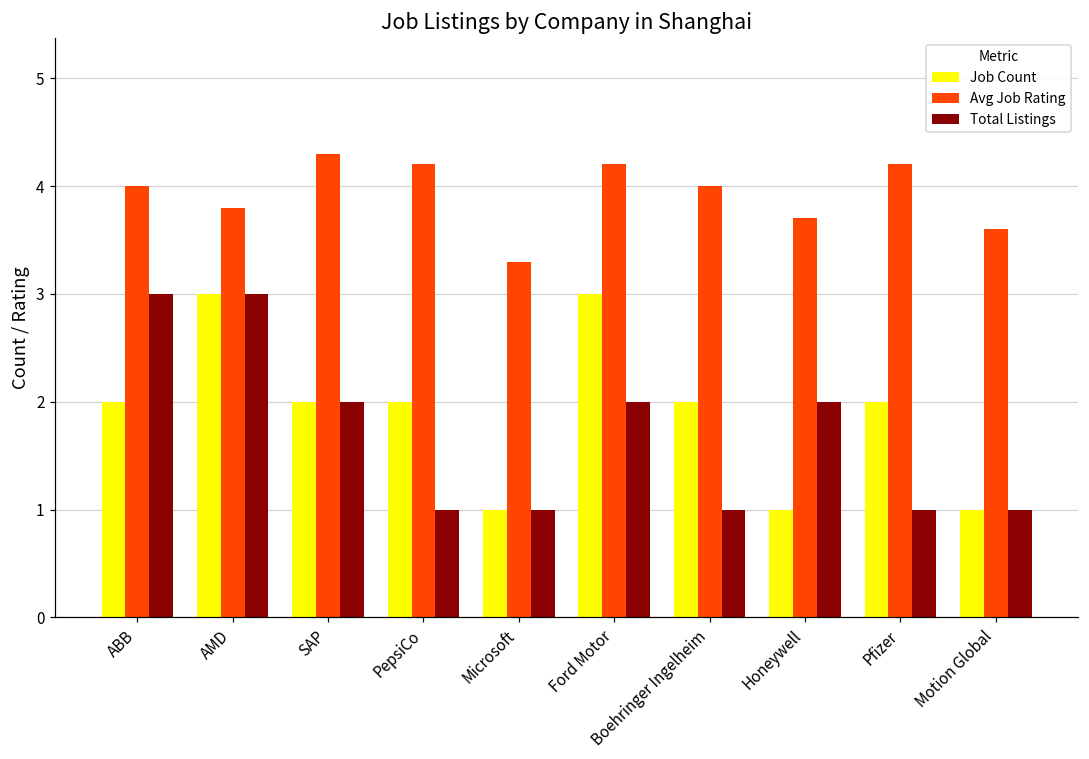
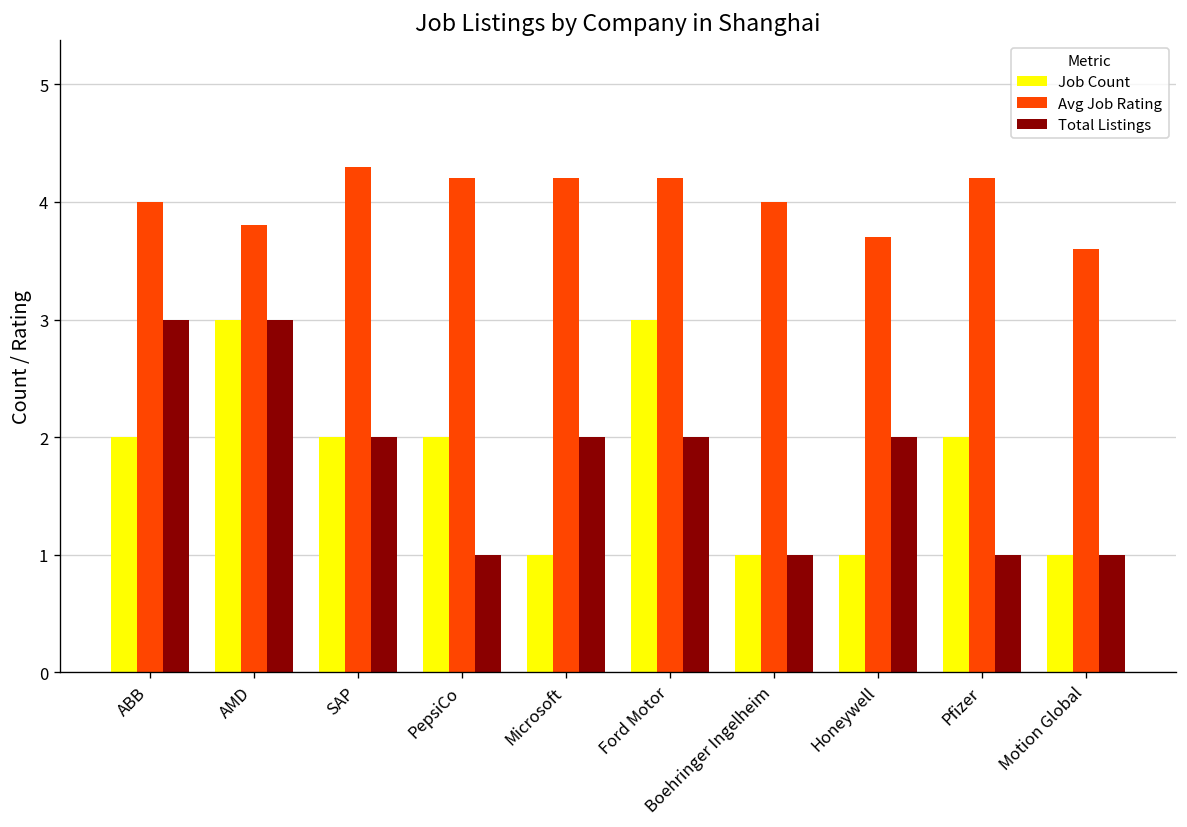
  {
    "Job Count": {
      "ABB": 2,
      "AMD": 3,
      "SAP": 2,
      "PepsiCo": 2,
      "Microsoft": 1,
      "Ford Motor": 3,
-     "Boehringer Ingelheim": 2,
+     "Boehringer Ingelheim": 1,
      "Honeywell": 1,
      "Pfizer": 2,
      "Motion Global": 1
    },
    "Avg Job Rating": {
      "ABB": 4.0,
      "AMD": 3.8,
      "SAP": 4.3,
      "PepsiCo": 4.2,
-     "Microsoft": 3.3,
+     "Microsoft": 4.2,
      "Ford Motor": 4.2,
      "Boehringer Ingelheim": 4.0,
      "Honeywell": 3.7,
      "Pfizer": 4.2,
      "Motion Global": 3.6
    },
    "Total Listings": {
      "ABB": 3,
      "AMD": 3,
      "SAP": 2,
      "PepsiCo": 1,
-     "Microsoft": 1,
+     "Microsoft": 2,
      "Ford Motor": 2,
      "Boehringer Ingelheim": 1,
      "Honeywell": 2,
      "Pfizer": 1,
      "Motion Global": 1
    }
  }
